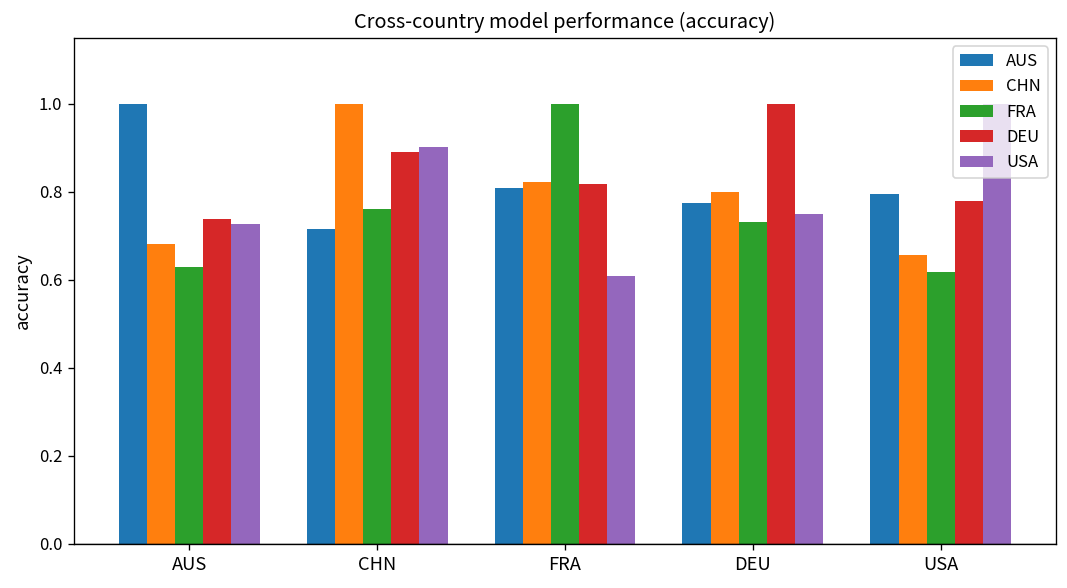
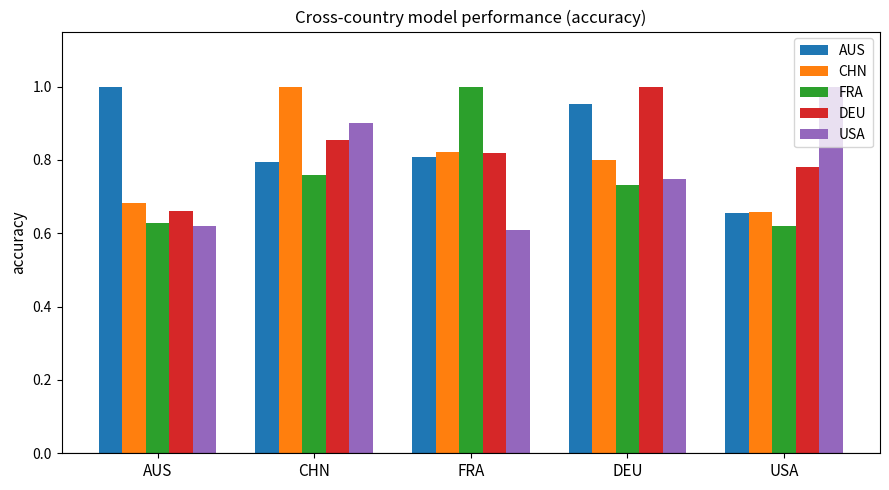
  {
    "AUS": {
      "AUS": 1.00,
-     "CHN": 0.72,
+     "CHN": 0.79,
      "FRA": 0.81,
-     "DEU": 0.77,
-     "USA": 0.80
+     "DEU": 0.95,
+     "USA": 0.65
    },
    "CHN": {
      "AUS": 0.68,
      "CHN": 1.00,
      "FRA": 0.82,
      "DEU": 0.80,
      "USA": 0.66
    },
    "FRA": {
      "AUS": 0.63,
      "CHN": 0.76,
      "FRA": 1.00,
      "DEU": 0.73,
      "USA": 0.62
    },
    "DEU": {
-     "AUS": 0.74,
-     "CHN": 0.89,
+     "AUS": 0.66,
+     "CHN": 0.85,
      "FRA": 0.82,
      "DEU": 1.00,
      "USA": 0.78
    },
    "USA": {
-     "AUS": 0.73,
+     "AUS": 0.62,
      "CHN": 0.90,
      "FRA": 0.61,
      "DEU": 0.75
    }
  }
